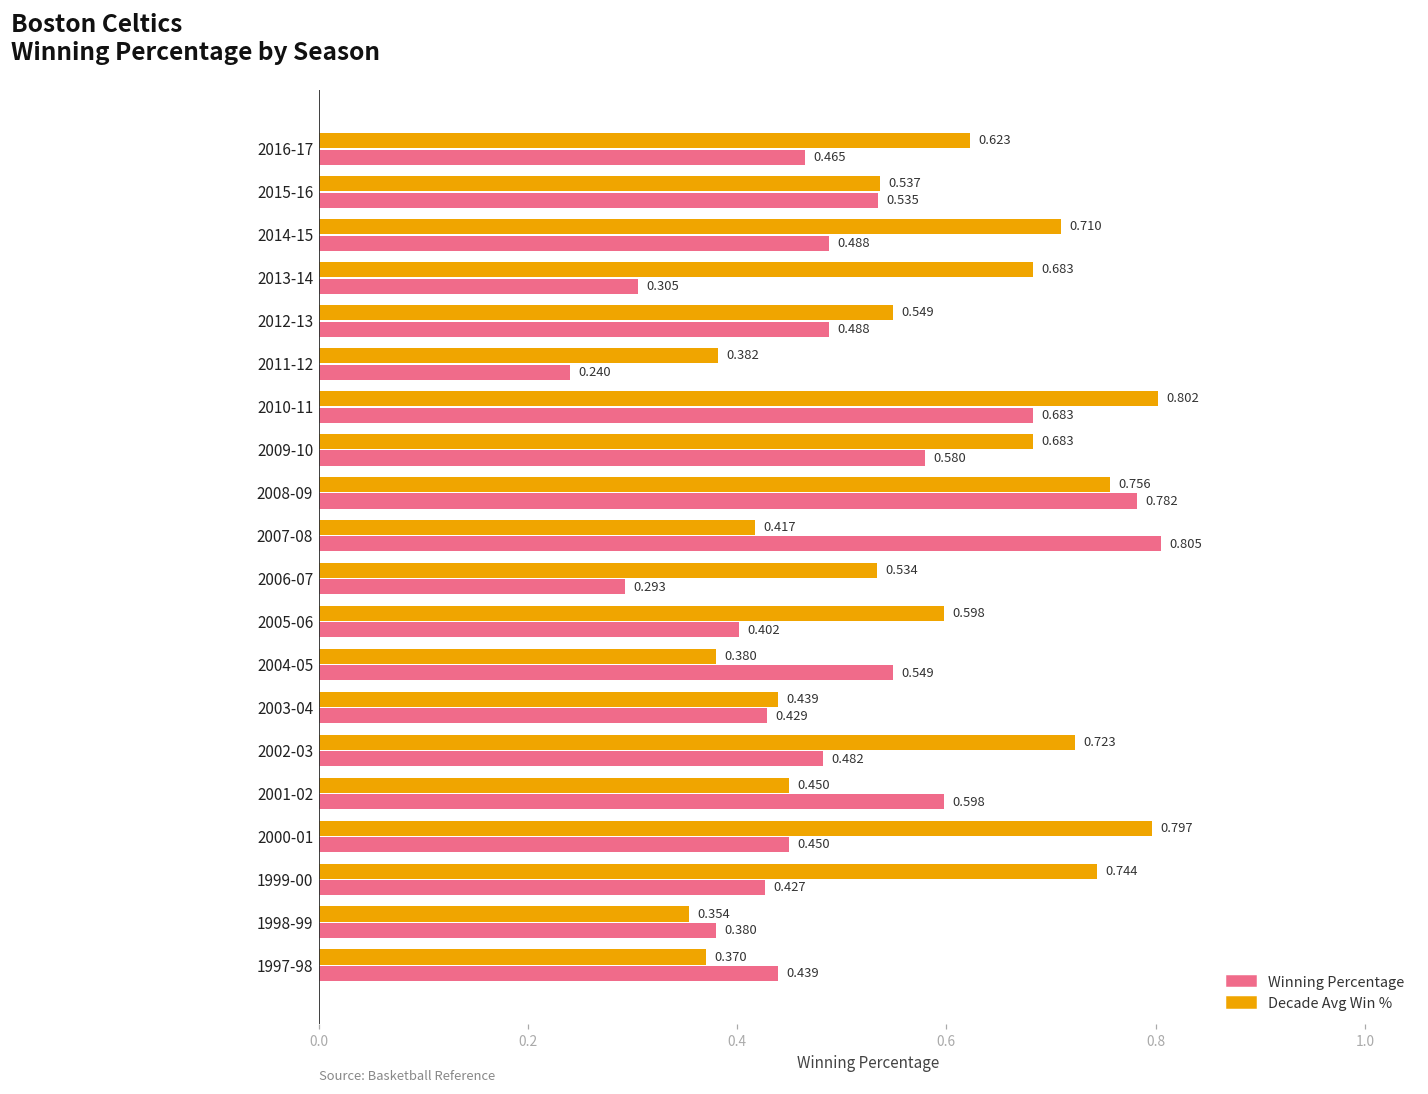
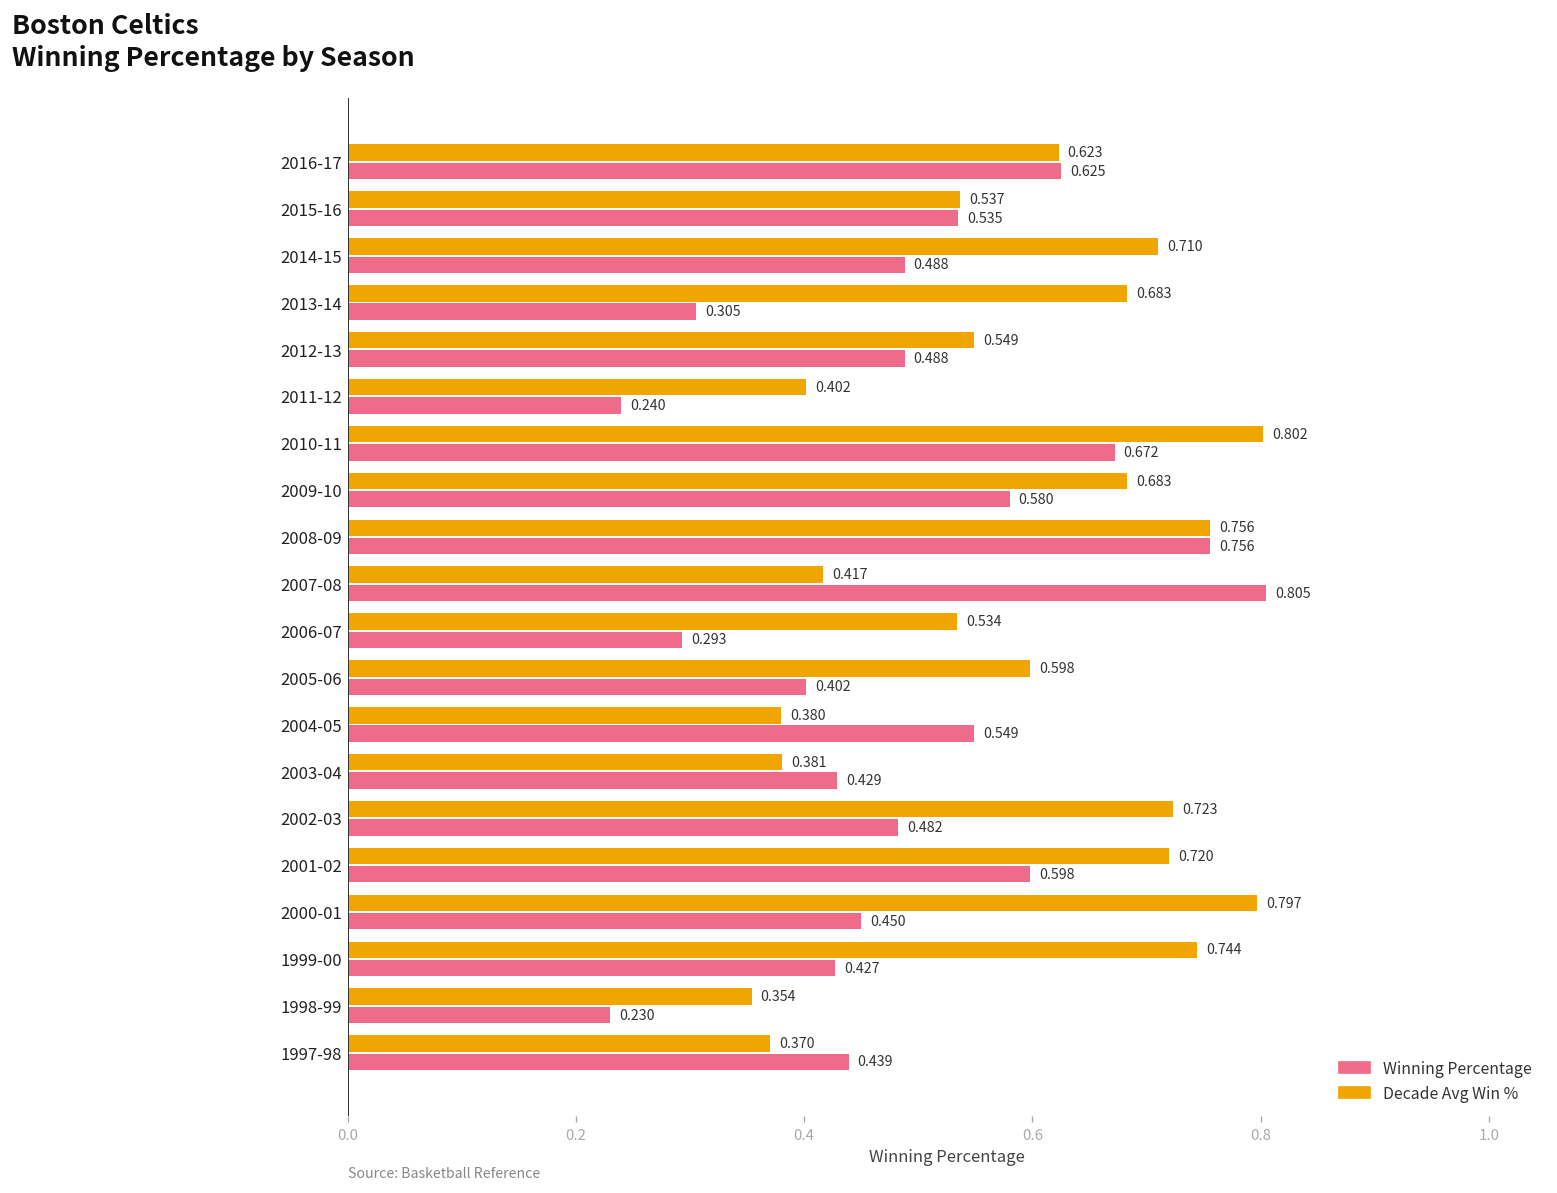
  {
    "Winning Percentage": {
-     "2016-17": 0.465,
+     "2016-17": 0.625,
      "2015-16": 0.535,
      "2014-15": 0.488,
      "2013-14": 0.305,
      "2012-13": 0.488,
      "2011-12": 0.240,
-     "2010-11": 0.683,
+     "2010-11": 0.672,
      "2009-10": 0.580,
-     "2008-09": 0.782,
+     "2008-09": 0.756,
      "2007-08": 0.805,
      "2006-07": 0.293,
      "2005-06": 0.402,
      "2004-05": 0.549,
      "2003-04": 0.429,
      "2002-03": 0.482,
      "2001-02": 0.598,
      "2000-01": 0.450,
      "1999-00": 0.427,
-     "1998-99": 0.380,
+     "1998-99": 0.230,
      "1997-98": 0.439
    },
    "Decade Avg Win %": {
      "2016-17": 0.623,
      "2015-16": 0.537,
      "2014-15": 0.710,
      "2013-14": 0.683,
      "2012-13": 0.549,
-     "2011-12": 0.382,
+     "2011-12": 0.402,
      "2010-11": 0.802,
      "2009-10": 0.683,
      "2008-09": 0.756,
      "2007-08": 0.417,
      "2006-07": 0.534,
      "2005-06": 0.598,
      "2004-05": 0.380,
-     "2003-04": 0.439,
+     "2003-04": 0.381,
      "2002-03": 0.723,
-     "2001-02": 0.450,
+     "2001-02": 0.720,
      "2000-01": 0.797,
      "1999-00": 0.744,
      "1998-99": 0.354,
      "1997-98": 0.370
    }
  }
